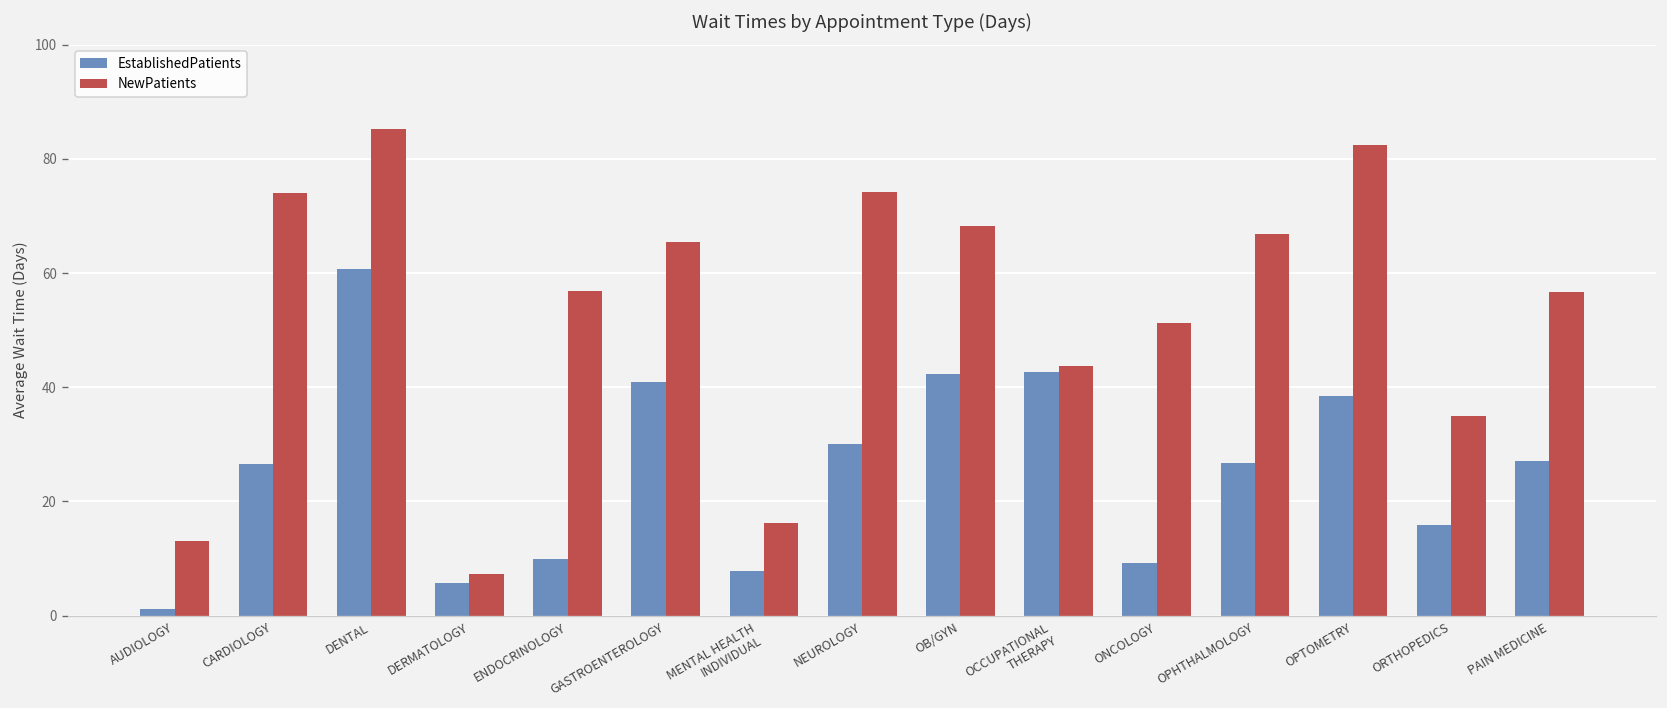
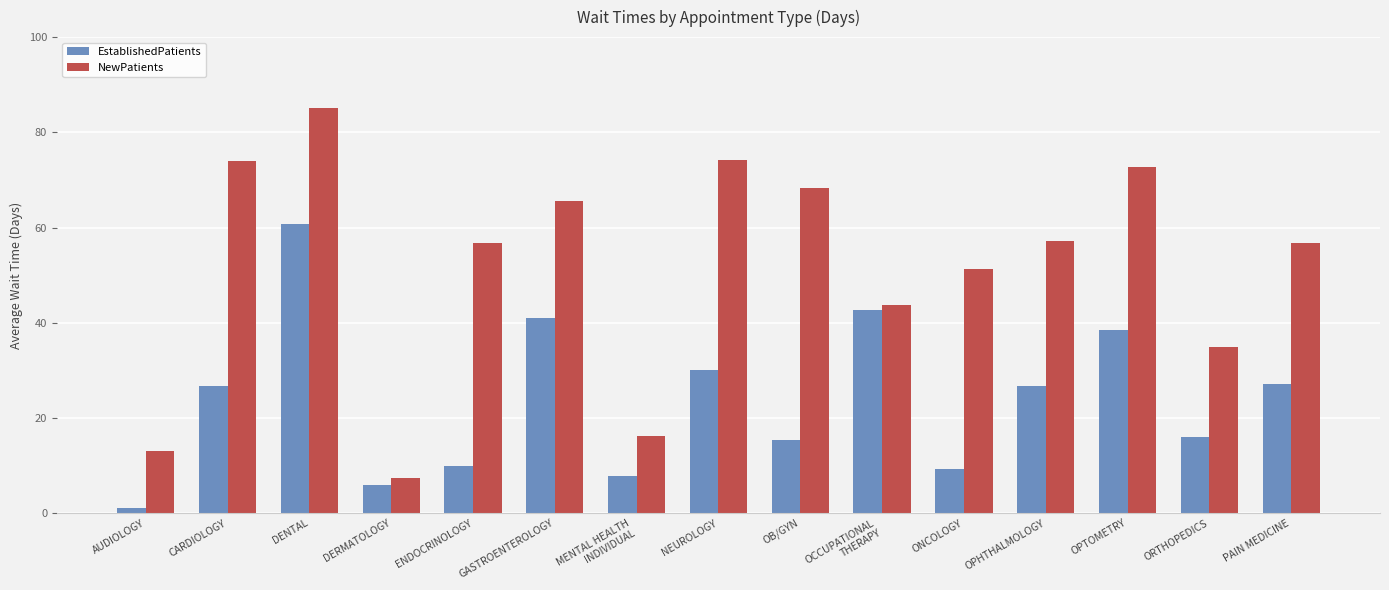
  {
    "EstablishedPatients": {
      "AUDIOLOGY": 1,
      "CARDIOLOGY": 27,
      "DENTAL": 61,
      "DERMATOLOGY": 6,
      "ENDOCRINOLOGY": 10,
      "GASTROENTEROLOGY": 41,
      "MENTAL HEALTH INDIVIDUAL": 8,
      "NEUROLOGY": 30,
-     "OB/GYN": 42,
+     "OB/GYN": 15,
      "OCCUPATIONAL THERAPY": 43,
      "ONCOLOGY": 9,
      "OPHTHALMOLOGY": 27,
      "OPTOMETRY": 38,
      "ORTHOPEDICS": 16,
      "PAIN MEDICINE": 27
    },
    "NewPatients": {
      "AUDIOLOGY": 13,
      "CARDIOLOGY": 74,
      "DENTAL": 85,
      "DERMATOLOGY": 7,
      "ENDOCRINOLOGY": 57,
      "GASTROENTEROLOGY": 66,
      "MENTAL HEALTH INDIVIDUAL": 16,
      "NEUROLOGY": 74,
      "OB/GYN": 68,
      "OCCUPATIONAL THERAPY": 44,
      "ONCOLOGY": 51,
-     "OPHTHALMOLOGY": 67,
-     "OPTOMETRY": 82,
+     "OPHTHALMOLOGY": 57,
+     "OPTOMETRY": 73,
      "ORTHOPEDICS": 35,
      "PAIN MEDICINE": 57
    }
  }
